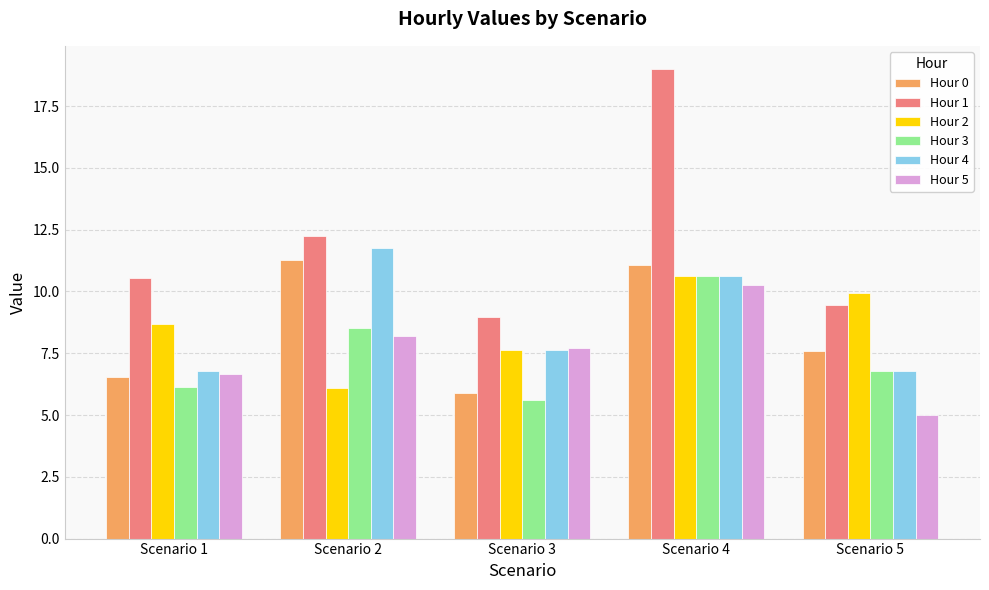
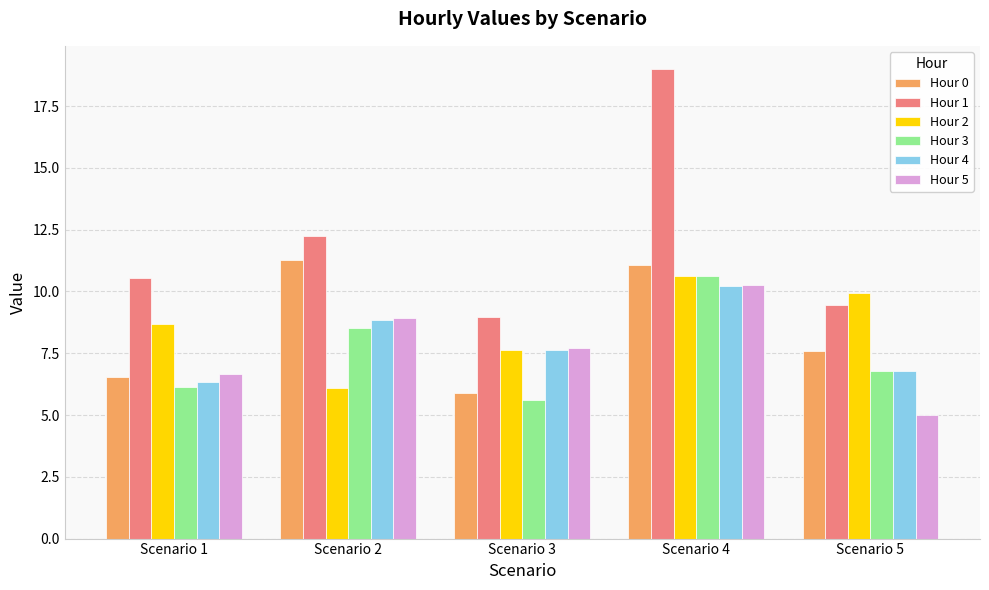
  {
    "Hour 2": {
      "Scenario 1": 8.7,
      "Scenario 2": 6.1,
      "Scenario 3": 7.6,
      "Scenario 4": 10.6,
      "Scenario 5": 9.9
    },
    "Hour 3": {
      "Scenario 1": 6.2,
      "Scenario 2": 8.5,
      "Scenario 3": 5.6,
      "Scenario 4": 10.6,
      "Scenario 5": 6.8
    },
    "Hour 4": {
-     "Scenario 1": 6.8,
-     "Scenario 2": 11.7,
+     "Scenario 1": 6.4,
+     "Scenario 2": 8.8,
      "Scenario 3": 7.6,
-     "Scenario 4": 10.6,
+     "Scenario 4": 10.2,
      "Scenario 5": 6.8
    },
    "Hour 5": {
      "Scenario 1": 6.7,
-     "Scenario 2": 8.2,
+     "Scenario 2": 8.9,
      "Scenario 3": 7.7,
      "Scenario 4": 10.3,
      "Scenario 5": 5.0
    }
  }
